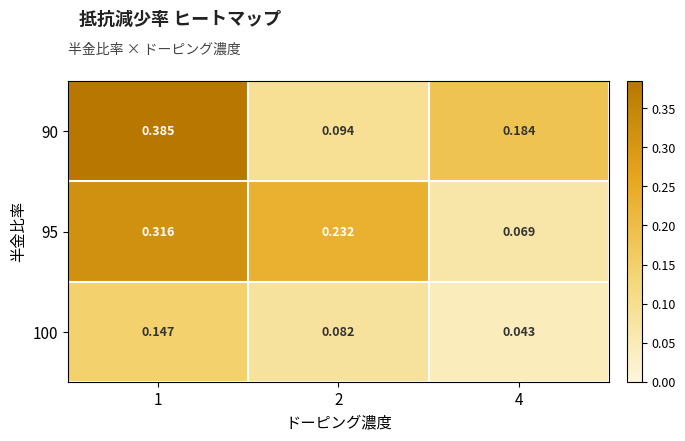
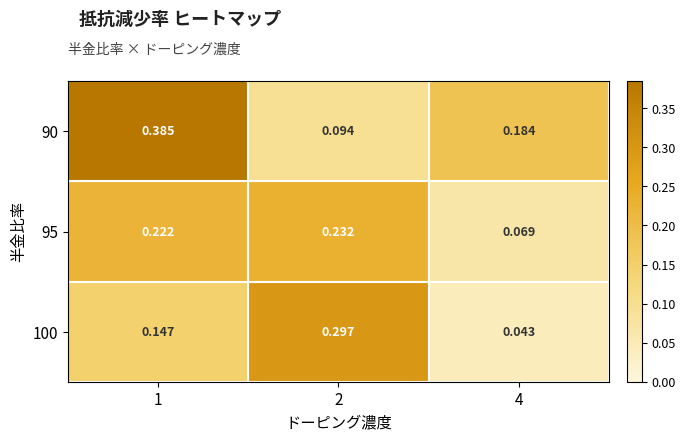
  {
    "90": {
      "1": 0.385,
      "2": 0.094,
      "4": 0.184
    },
    "95": {
-     "1": 0.316,
+     "1": 0.222,
      "2": 0.232,
      "4": 0.069
    },
    "100": {
      "1": 0.147,
-     "2": 0.082,
+     "2": 0.297,
      "4": 0.043
    }
  }
